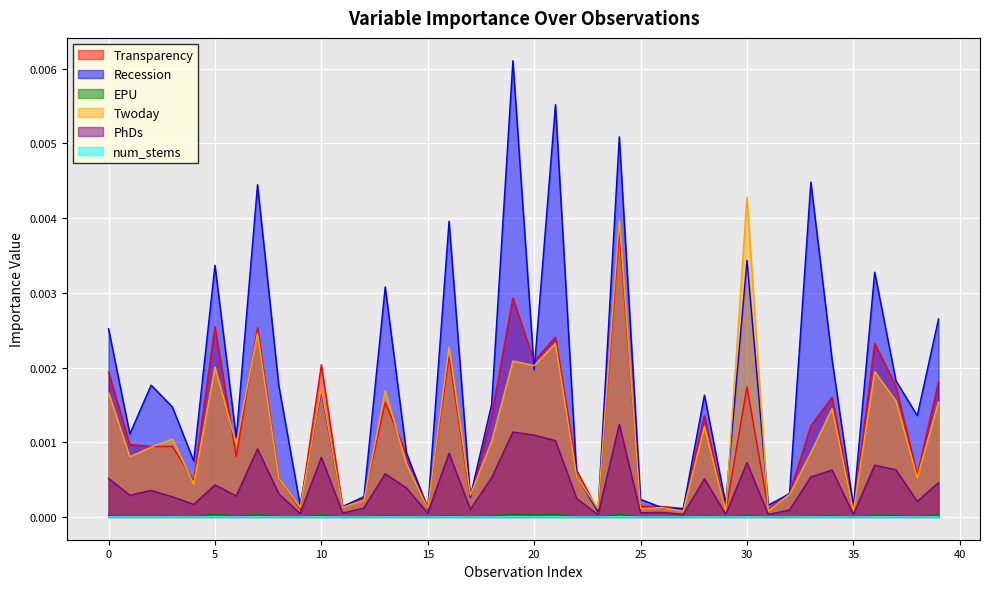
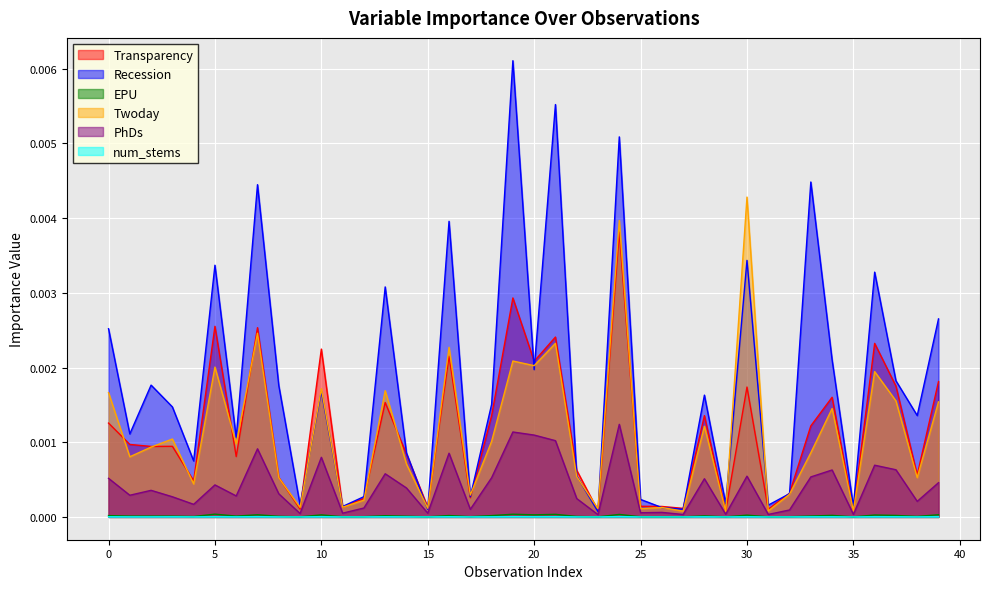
  {
    "Transparency": {
-     "0": 0.0019,
+     "0": 0.0013,
      "5": 0.0026,
-     "10": 0.0020,
+     "10": 0.0022,
      "20": 0.0021,
      "30": 0.0017
    },
    "Recession": {
      "0": 0.0025,
      "5": 0.0034,
      "10": 0.0017,
      "20": 0.0020,
      "25": 0.0002,
      "30": 0.0034,
      "35": 0.0001
    },
    "EPU": {
      "5": 0.0000
    },
    "Twoday": {
      "0": 0.0017,
      "5": 0.0020,
      "10": 0.0017,
      "20": 0.0020,
      "30": 0.0043
    },
    "PhDs": {
      "0": 0.0005,
      "5": 0.0004,
      "10": 0.0008,
      "15": 0.0000,
      "20": 0.0011,
      "25": 0.0001,
-     "30": 0.0007
+     "30": 0.0005
    },
    "num_stems": {
      "5": 0.0000
    }
  }
